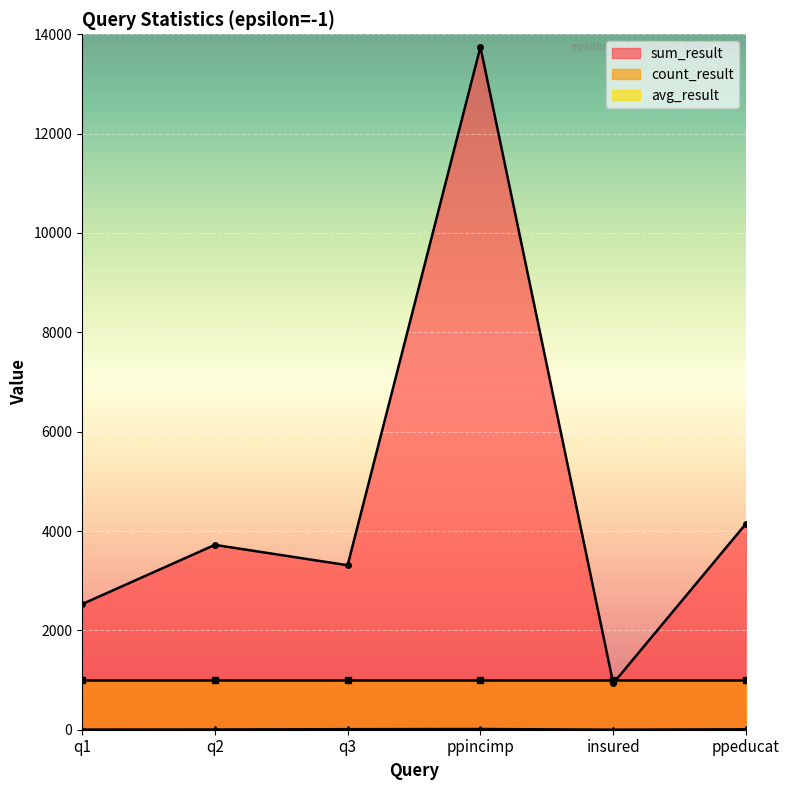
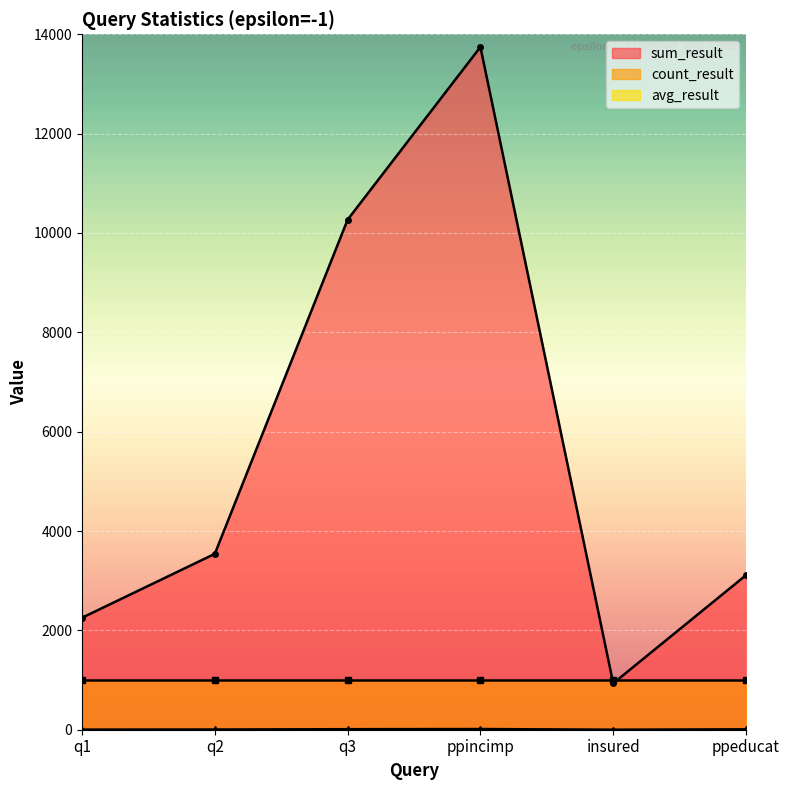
  {
    "sum_result": {
-     "q1": 2500,
-     "q2": 3700,
-     "q3": 3300,
+     "q1": 2300,
+     "q2": 3500,
+     "q3": 10300,
      "ppincimp": 13700,
      "insured": 900,
-     "ppeducat": 4100
+     "ppeducat": 3100
    },
    "count_result": {
      "q1": 1000,
      "q2": 1000,
      "q3": 1000,
      "ppincimp": 1000,
      "insured": 1000,
      "ppeducat": 1000
    },
    "avg_result": {
      "q1": 0,
      "q2": 0,
      "q3": 0,
      "ppincimp": 0,
      "insured": 0,
      "ppeducat": 0
    }
  }
